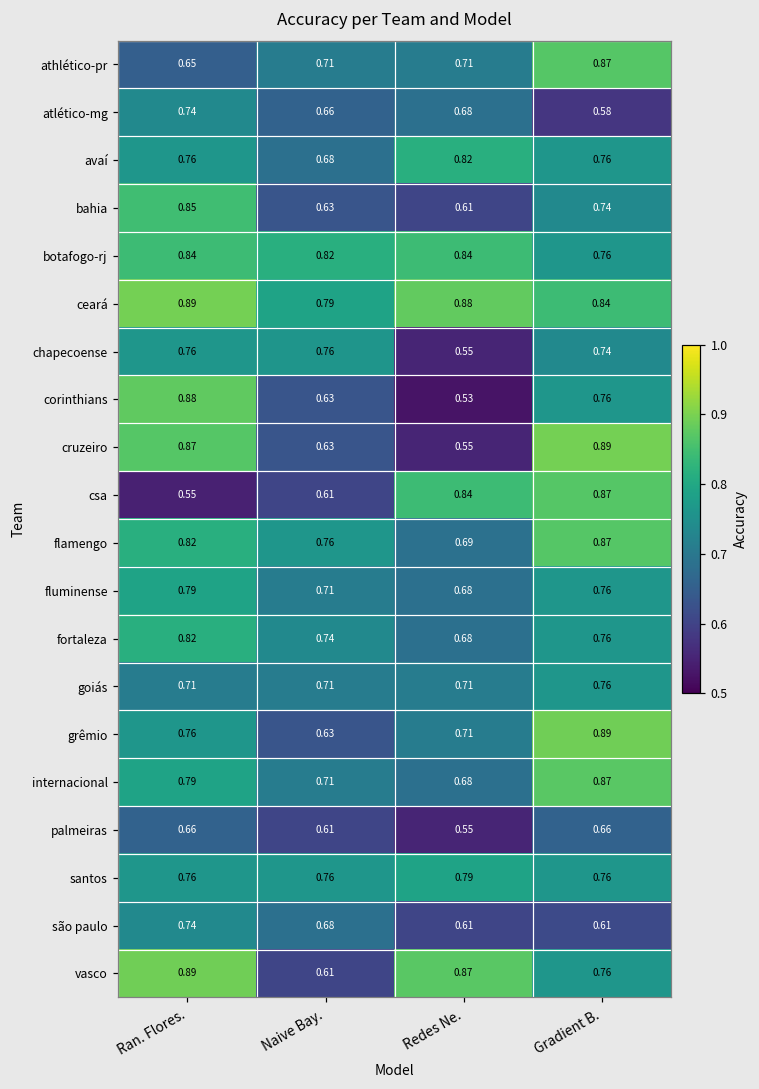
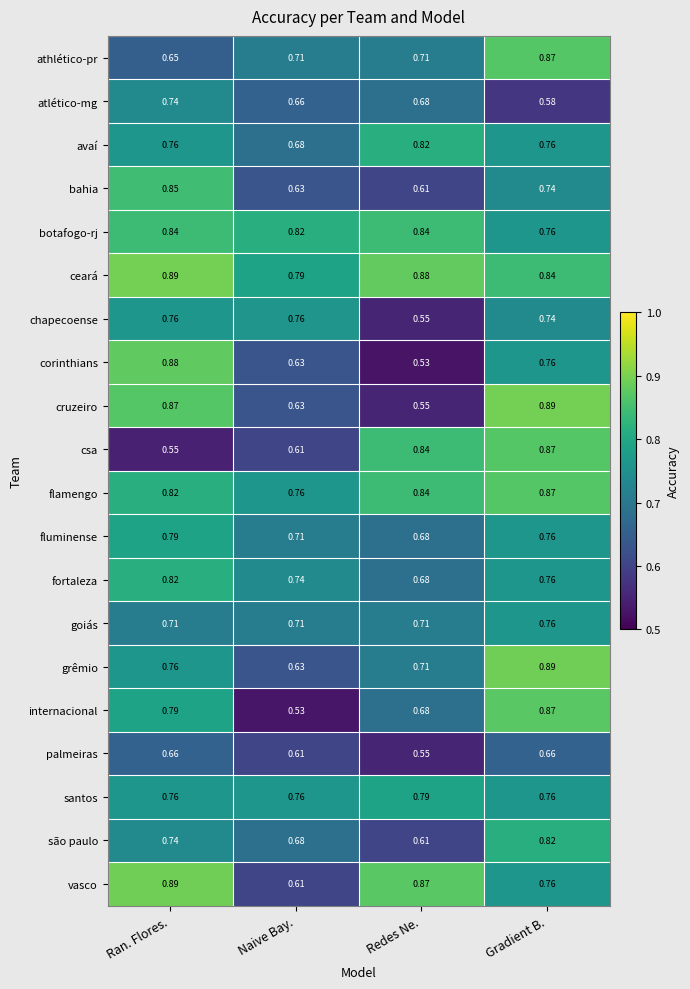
  {
    "athlético-pr": {
      "Ran. Flores.": 0.65,
      "Naive Bay.": 0.71,
      "Redes Ne.": 0.71,
      "Gradient B.": 0.87
    },
    "atlético-mg": {
      "Ran. Flores.": 0.74,
      "Naive Bay.": 0.66,
      "Redes Ne.": 0.68,
      "Gradient B.": 0.58
    },
    "avaí": {
      "Ran. Flores.": 0.76,
      "Naive Bay.": 0.68,
      "Redes Ne.": 0.82,
      "Gradient B.": 0.76
    },
    "bahia": {
      "Ran. Flores.": 0.85,
      "Naive Bay.": 0.63,
      "Redes Ne.": 0.61,
      "Gradient B.": 0.74
    },
    "botafogo-rj": {
      "Ran. Flores.": 0.84,
      "Naive Bay.": 0.82,
      "Redes Ne.": 0.84,
      "Gradient B.": 0.76
    },
    "ceará": {
      "Ran. Flores.": 0.89,
      "Naive Bay.": 0.79,
      "Redes Ne.": 0.88,
      "Gradient B.": 0.84
    },
    "chapecoense": {
      "Ran. Flores.": 0.76,
      "Naive Bay.": 0.76,
      "Redes Ne.": 0.55,
      "Gradient B.": 0.74
    },
    "corinthians": {
      "Ran. Flores.": 0.88,
      "Naive Bay.": 0.63,
      "Redes Ne.": 0.53,
      "Gradient B.": 0.76
    },
    "cruzeiro": {
      "Ran. Flores.": 0.87,
      "Naive Bay.": 0.63,
      "Redes Ne.": 0.55,
      "Gradient B.": 0.89
    },
    "csa": {
      "Ran. Flores.": 0.55,
      "Naive Bay.": 0.61,
      "Redes Ne.": 0.84,
      "Gradient B.": 0.87
    },
    "flamengo": {
      "Ran. Flores.": 0.82,
      "Naive Bay.": 0.76,
-     "Redes Ne.": 0.69,
+     "Redes Ne.": 0.84,
      "Gradient B.": 0.87
    },
    "fluminense": {
      "Ran. Flores.": 0.79,
      "Naive Bay.": 0.71,
      "Redes Ne.": 0.68,
      "Gradient B.": 0.76
    },
    "fortaleza": {
      "Ran. Flores.": 0.82,
      "Naive Bay.": 0.74,
      "Redes Ne.": 0.68,
      "Gradient B.": 0.76
    },
    "goiás": {
      "Ran. Flores.": 0.71,
      "Naive Bay.": 0.71,
      "Redes Ne.": 0.71,
      "Gradient B.": 0.76
    },
    "grêmio": {
      "Ran. Flores.": 0.76,
      "Naive Bay.": 0.63,
      "Redes Ne.": 0.71,
      "Gradient B.": 0.89
    },
    "internacional": {
      "Ran. Flores.": 0.79,
-     "Naive Bay.": 0.71,
+     "Naive Bay.": 0.53,
      "Redes Ne.": 0.68,
      "Gradient B.": 0.87
    },
    "palmeiras": {
      "Ran. Flores.": 0.66,
      "Naive Bay.": 0.61,
      "Redes Ne.": 0.55,
      "Gradient B.": 0.66
    },
    "santos": {
      "Ran. Flores.": 0.76,
      "Naive Bay.": 0.76,
      "Redes Ne.": 0.79,
      "Gradient B.": 0.76
    },
    "são paulo": {
      "Ran. Flores.": 0.74,
      "Naive Bay.": 0.68,
      "Redes Ne.": 0.61,
-     "Gradient B.": 0.61
+     "Gradient B.": 0.82
    },
    "vasco": {
      "Ran. Flores.": 0.89,
      "Naive Bay.": 0.61,
      "Redes Ne.": 0.87,
      "Gradient B.": 0.76
    }
  }
